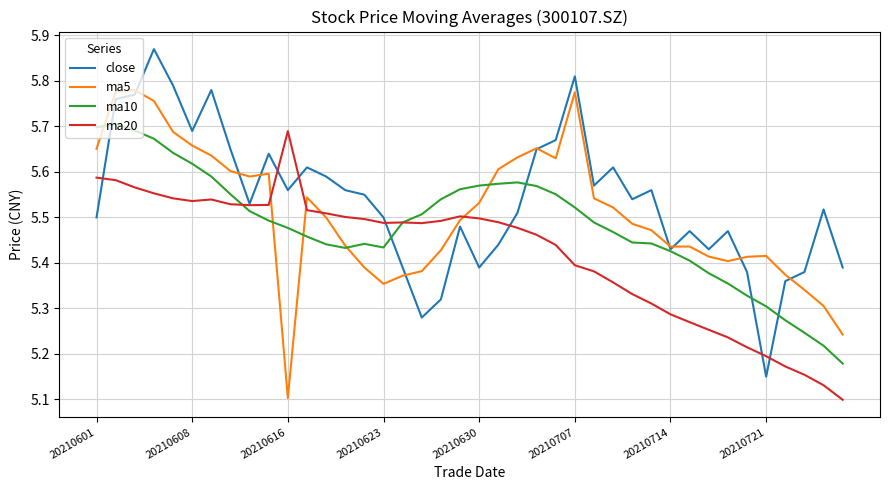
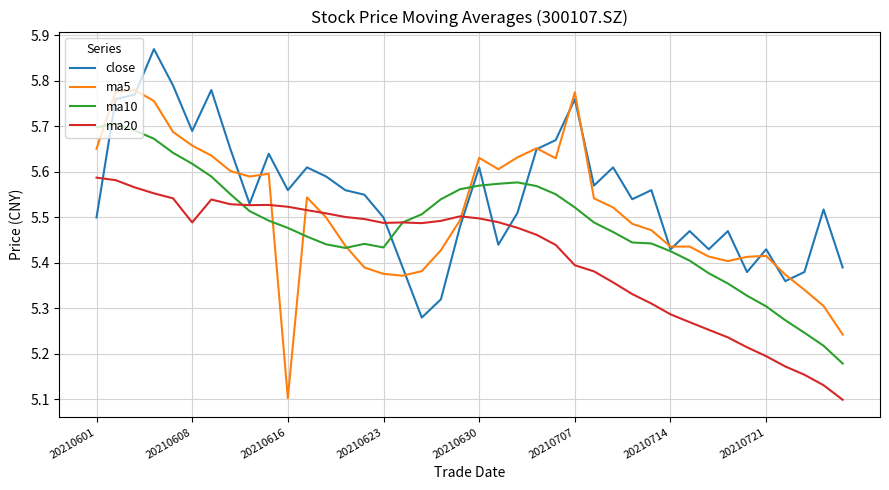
  {
    "close": {
      "20210601": 5.50,
      "20210608": 5.69,
      "20210616": 5.56,
      "20210623": 5.50,
-     "20210630": 5.39,
-     "20210707": 5.81,
-     "20210721": 5.15
+     "20210630": 5.61,
+     "20210707": 5.76,
+     "20210721": 5.43
    },
    "ma5": {
      "20210601": 5.65,
      "20210608": 5.66,
      "20210616": 5.10,
-     "20210623": 5.35,
-     "20210630": 5.53,
+     "20210623": 5.38,
+     "20210630": 5.63,
      "20210707": 5.78,
      "20210714": 5.44,
      "20210721": 5.42
    },
    "ma10": {
      "20210608": 5.62,
      "20210616": 5.48,
      "20210623": 5.43,
      "20210630": 5.57,
      "20210707": 5.52,
      "20210721": 5.30
    },
    "ma20": {
      "20210601": 5.59,
-     "20210608": 5.54,
-     "20210616": 5.69,
+     "20210608": 5.49,
+     "20210616": 5.52,
      "20210623": 5.49,
      "20210630": 5.50,
      "20210707": 5.40,
      "20210714": 5.29,
      "20210721": 5.20
    }
  }
